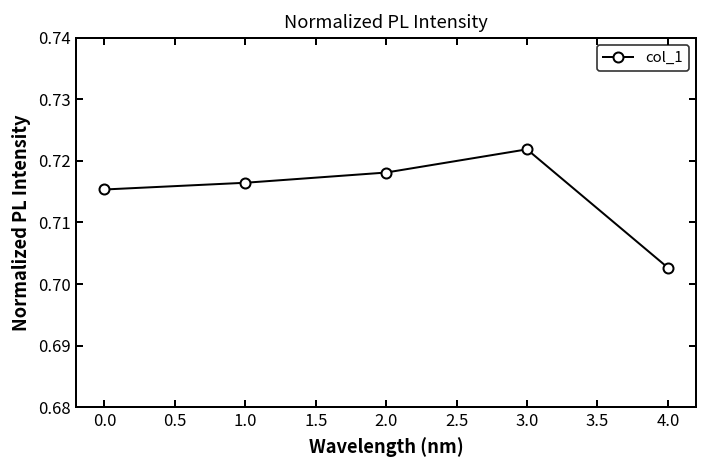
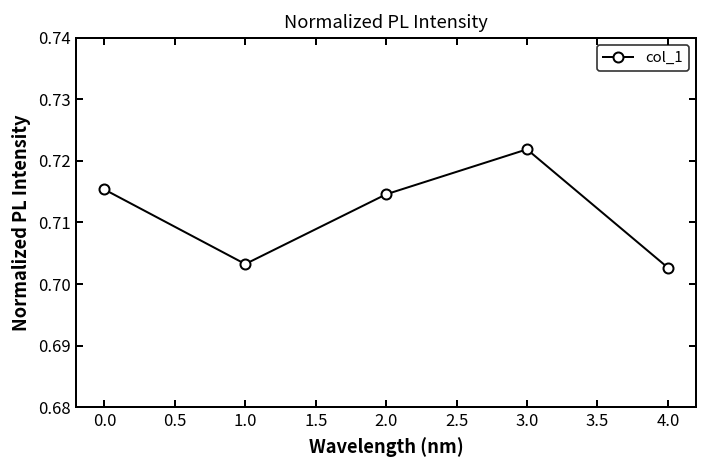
  {
    "0.0": 0.715,
-   "1.0": 0.716,
-   "2.0": 0.718,
+   "1.0": 0.703,
+   "2.0": 0.715,
    "3.0": 0.722,
    "4.0": 0.703
  }
